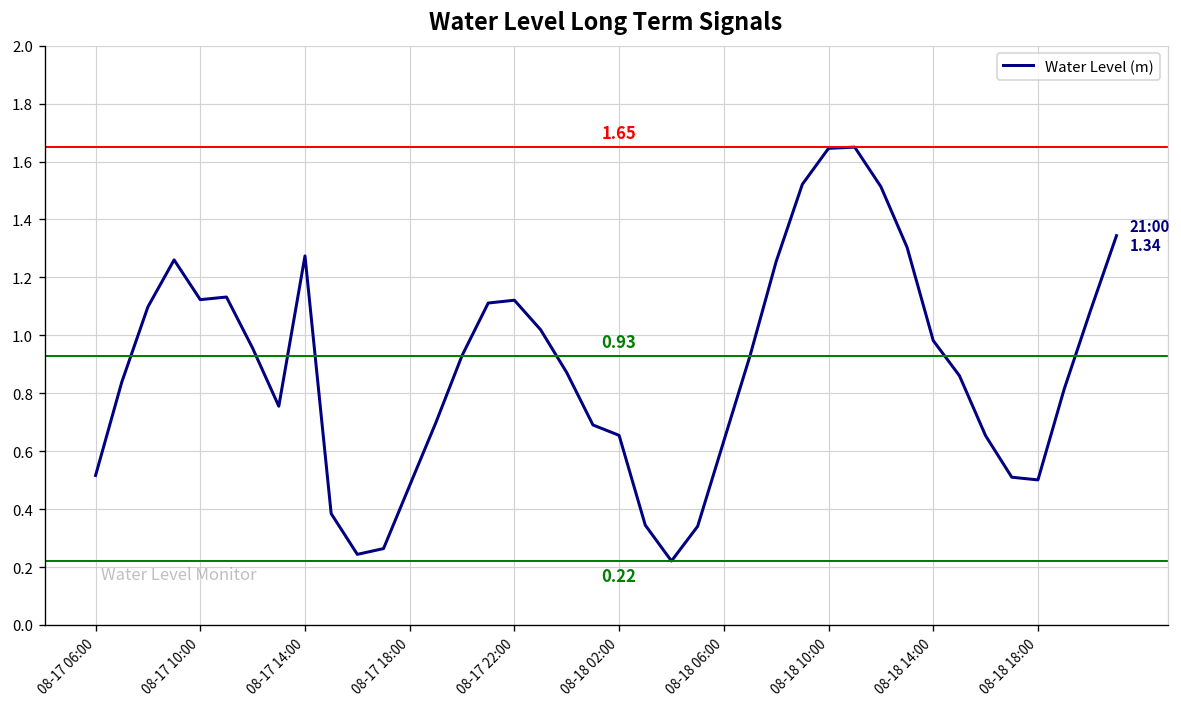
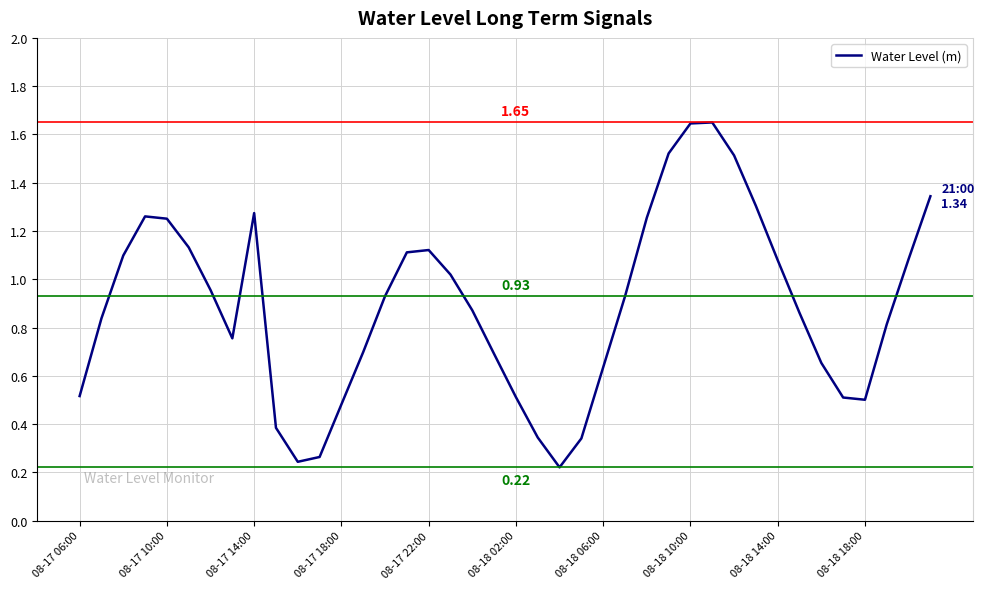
  {
    "08-17 06:00": 0.52,
-   "08-17 10:00": 1.12,
+   "08-17 10:00": 1.25,
    "08-17 14:00": 1.27,
    "08-17 18:00": 0.48,
    "08-17 22:00": 1.12,
-   "08-18 02:00": 0.65,
+   "08-18 02:00": 0.51,
    "08-18 06:00": 0.64,
    "08-18 10:00": 1.65,
-   "08-18 14:00": 0.98,
+   "08-18 14:00": 1.08,
    "08-18 18:00": 0.50
  }
